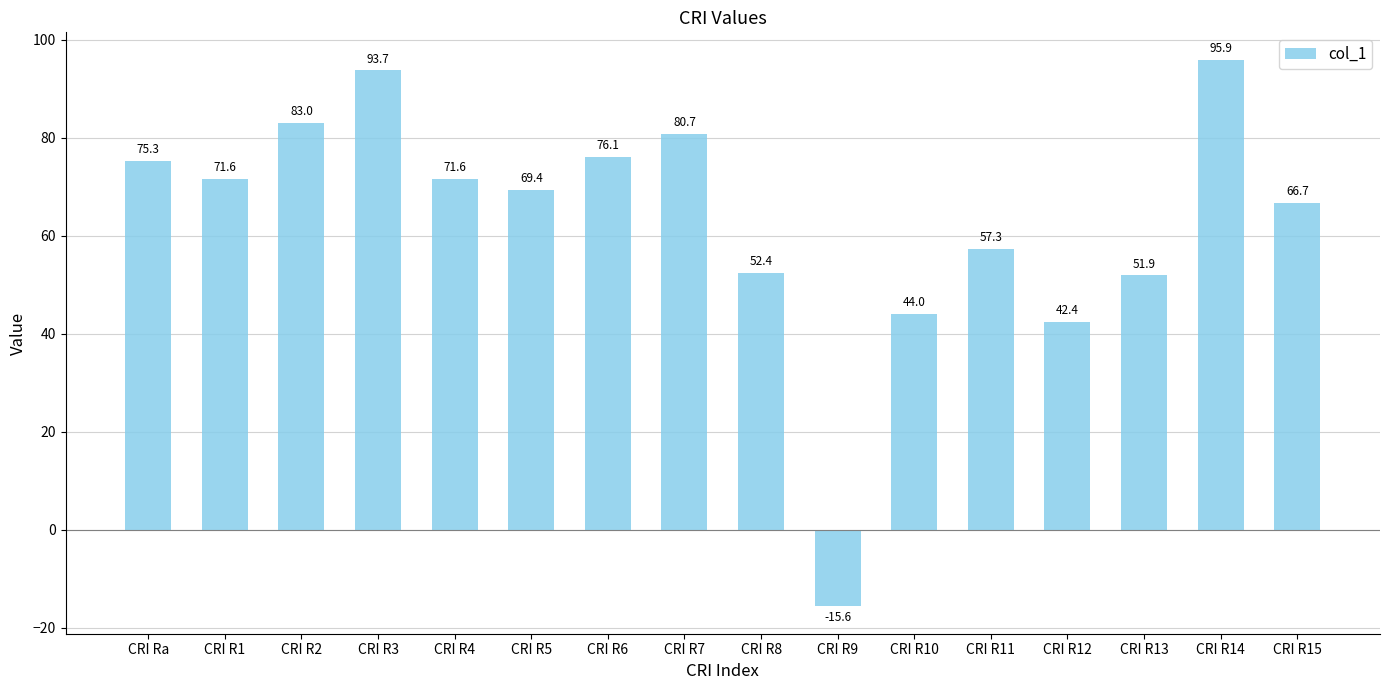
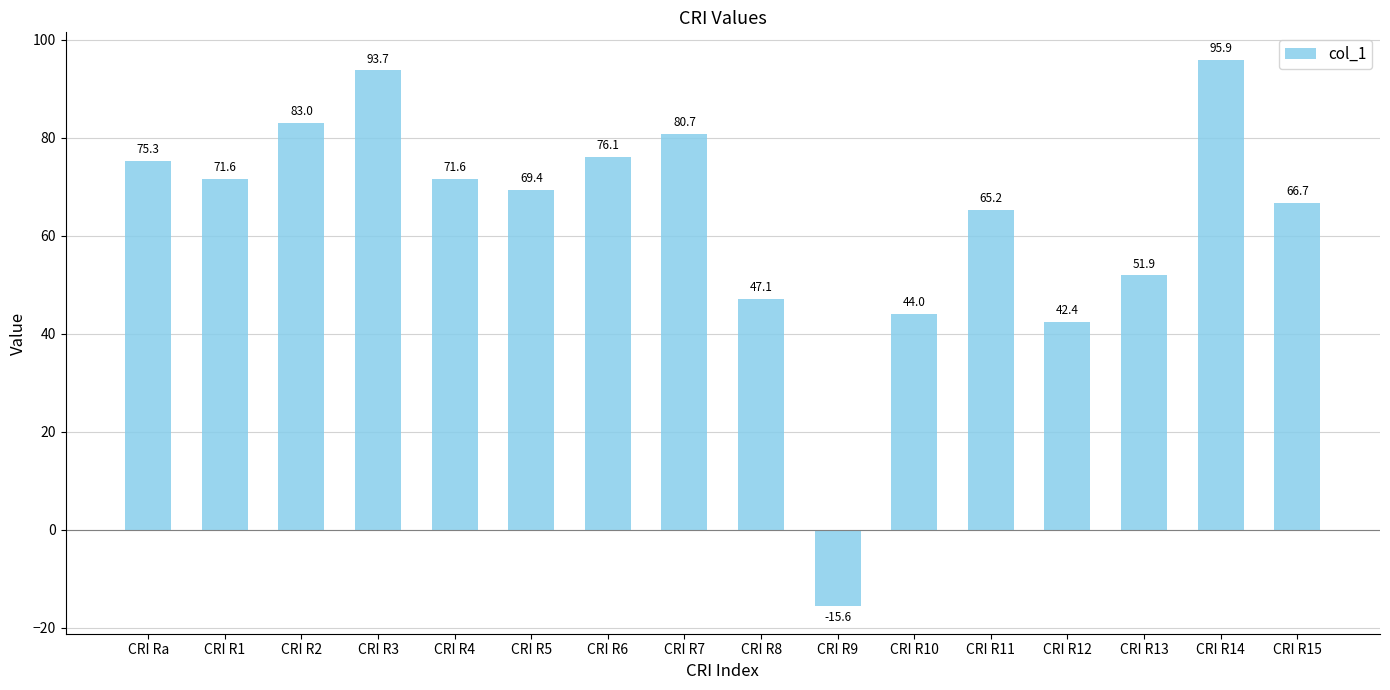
  {
    "CRI Ra": 75.3,
    "CRI R1": 71.6,
    "CRI R2": 83.0,
    "CRI R3": 93.7,
    "CRI R4": 71.6,
    "CRI R5": 69.4,
    "CRI R6": 76.1,
    "CRI R7": 80.7,
-   "CRI R8": 52.4,
+   "CRI R8": 47.1,
    "CRI R9": -15.6,
    "CRI R10": 44.0,
-   "CRI R11": 57.3,
+   "CRI R11": 65.2,
    "CRI R12": 42.4,
    "CRI R13": 51.9,
    "CRI R14": 95.9,
    "CRI R15": 66.7
  }
